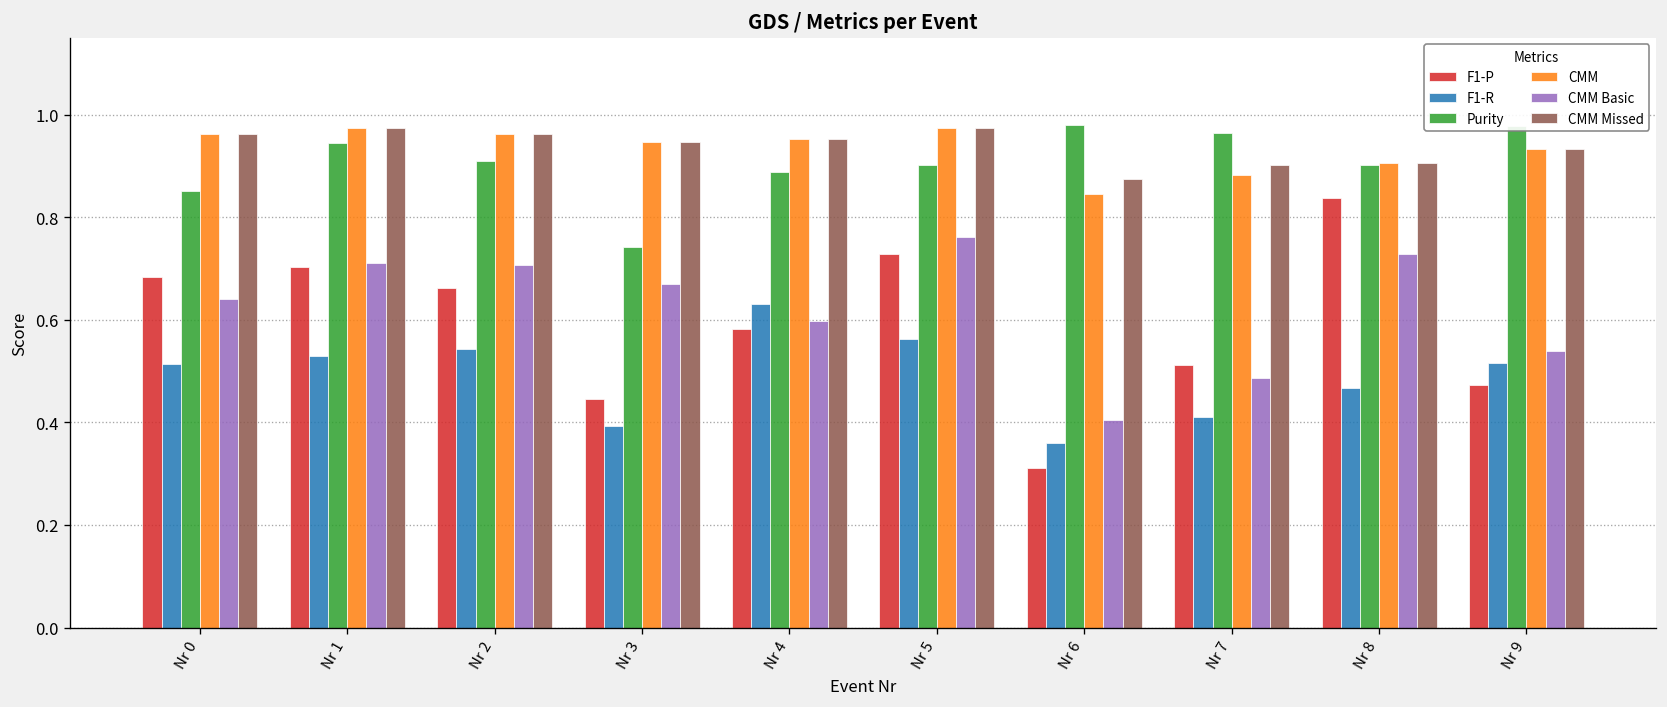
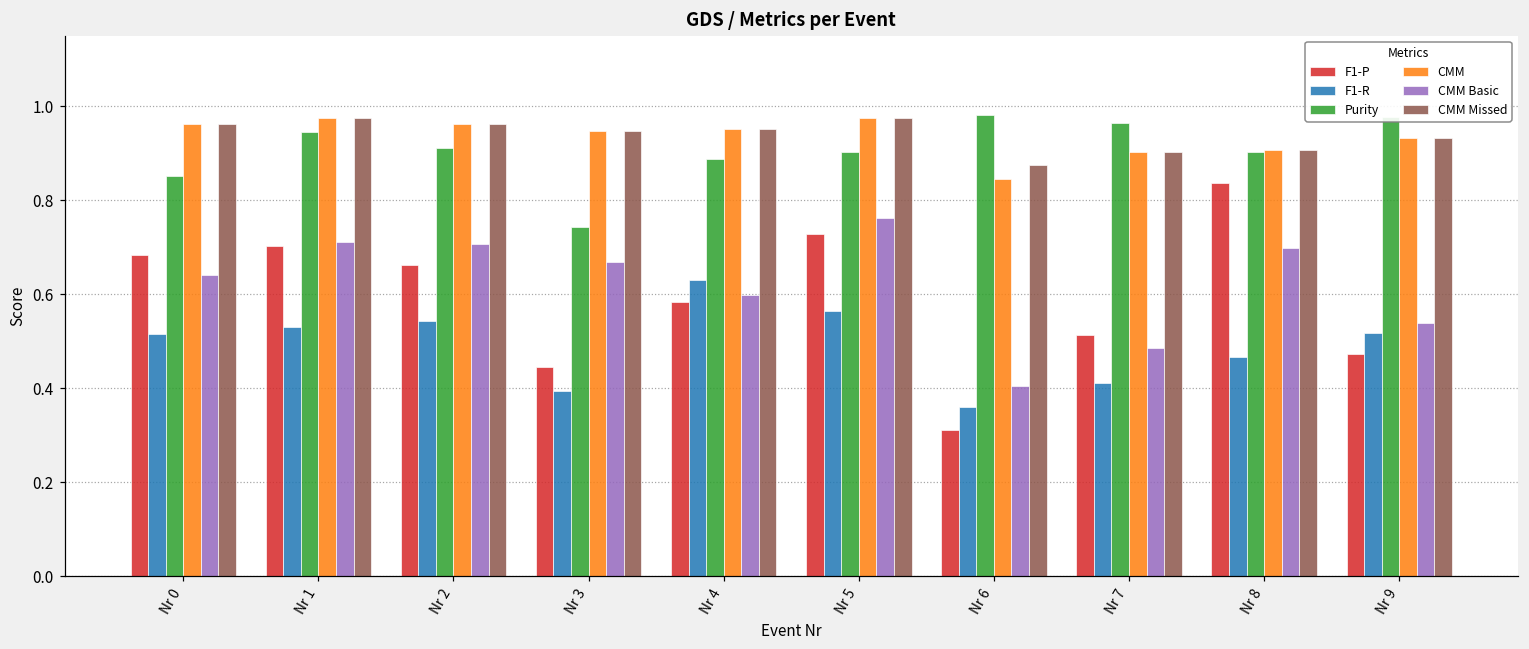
  {
    "F1-P": {
      "Nr 0": 0.68,
      "Nr 1": 0.70,
      "Nr 2": 0.66,
      "Nr 3": 0.45,
      "Nr 4": 0.58,
      "Nr 5": 0.73,
      "Nr 6": 0.31,
      "Nr 7": 0.51,
      "Nr 8": 0.84,
      "Nr 9": 0.47
    },
    "F1-R": {
      "Nr 0": 0.51,
      "Nr 1": 0.53,
      "Nr 2": 0.54,
      "Nr 3": 0.39,
      "Nr 4": 0.63,
      "Nr 5": 0.56,
      "Nr 6": 0.36,
      "Nr 7": 0.41,
      "Nr 8": 0.47,
      "Nr 9": 0.52
    },
    "Purity": {
      "Nr 0": 0.85,
      "Nr 1": 0.95,
      "Nr 2": 0.91,
      "Nr 3": 0.74,
      "Nr 4": 0.89,
      "Nr 5": 0.90,
      "Nr 6": 0.98,
      "Nr 7": 0.96,
      "Nr 8": 0.90,
      "Nr 9": 0.98
    },
    "CMM": {
      "Nr 0": 0.96,
      "Nr 1": 0.97,
      "Nr 2": 0.96,
      "Nr 3": 0.95,
      "Nr 4": 0.95,
      "Nr 5": 0.97,
      "Nr 6": 0.84,
-     "Nr 7": 0.88,
+     "Nr 7": 0.90,
      "Nr 8": 0.91,
      "Nr 9": 0.93
    },
    "CMM Basic": {
      "Nr 0": 0.64,
      "Nr 1": 0.71,
      "Nr 2": 0.71,
      "Nr 3": 0.67,
      "Nr 4": 0.60,
      "Nr 5": 0.76,
      "Nr 6": 0.41,
      "Nr 7": 0.49,
-     "Nr 8": 0.73,
+     "Nr 8": 0.70,
      "Nr 9": 0.54
    },
    "CMM Missed": {
      "Nr 0": 0.96,
      "Nr 1": 0.97,
      "Nr 2": 0.96,
      "Nr 3": 0.95,
      "Nr 4": 0.95,
      "Nr 5": 0.97,
      "Nr 6": 0.87,
      "Nr 7": 0.90,
      "Nr 8": 0.91,
      "Nr 9": 0.93
    }
  }
